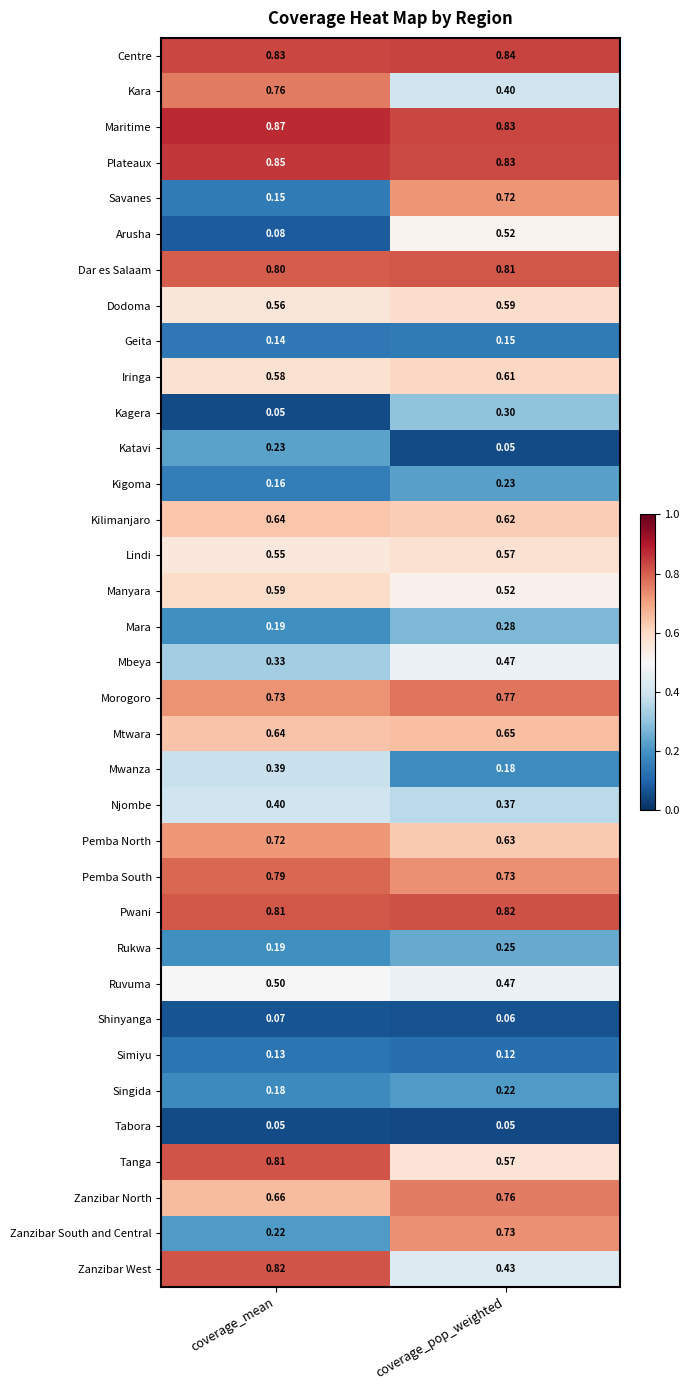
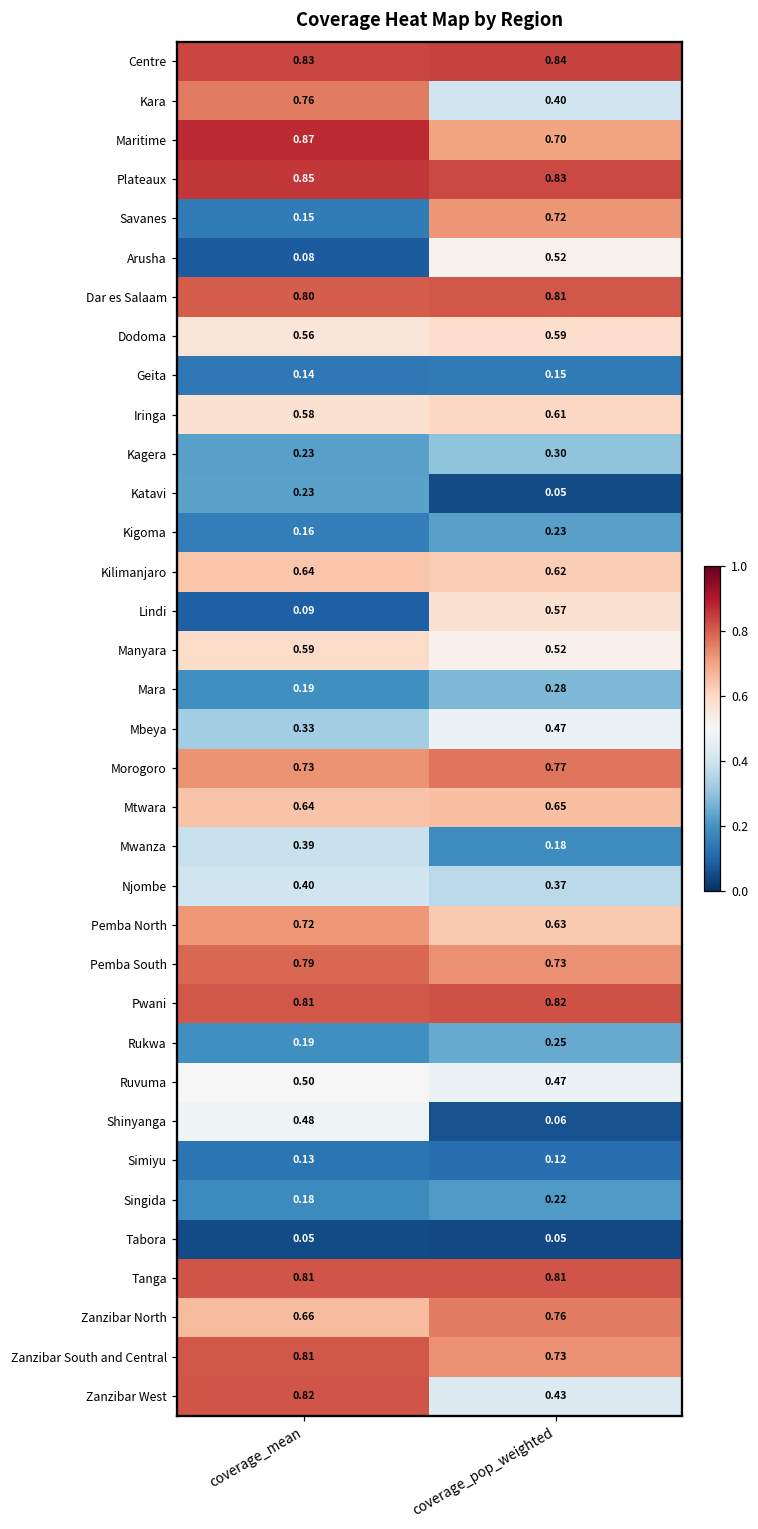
  {
    "Centre": {
      "coverage_mean": 0.83,
      "coverage_pop_weighted": 0.84
    },
    "Kara": {
      "coverage_mean": 0.76,
      "coverage_pop_weighted": 0.40
    },
    "Maritime": {
      "coverage_mean": 0.87,
-     "coverage_pop_weighted": 0.83
+     "coverage_pop_weighted": 0.70
    },
    "Plateaux": {
      "coverage_mean": 0.85,
      "coverage_pop_weighted": 0.83
    },
    "Savanes": {
      "coverage_mean": 0.15,
      "coverage_pop_weighted": 0.72
    },
    "Arusha": {
      "coverage_mean": 0.08,
      "coverage_pop_weighted": 0.52
    },
    "Dar es Salaam": {
      "coverage_mean": 0.80,
      "coverage_pop_weighted": 0.81
    },
    "Dodoma": {
      "coverage_mean": 0.56,
      "coverage_pop_weighted": 0.59
    },
    "Geita": {
      "coverage_mean": 0.14,
      "coverage_pop_weighted": 0.15
    },
    "Iringa": {
      "coverage_mean": 0.58,
      "coverage_pop_weighted": 0.61
    },
    "Kagera": {
-     "coverage_mean": 0.05,
+     "coverage_mean": 0.23,
      "coverage_pop_weighted": 0.30
    },
    "Katavi": {
      "coverage_mean": 0.23,
      "coverage_pop_weighted": 0.05
    },
    "Kigoma": {
      "coverage_mean": 0.16,
      "coverage_pop_weighted": 0.23
    },
    "Kilimanjaro": {
      "coverage_mean": 0.64,
      "coverage_pop_weighted": 0.62
    },
    "Lindi": {
-     "coverage_mean": 0.55,
+     "coverage_mean": 0.09,
      "coverage_pop_weighted": 0.57
    },
    "Manyara": {
      "coverage_mean": 0.59,
      "coverage_pop_weighted": 0.52
    },
    "Mara": {
      "coverage_mean": 0.19,
      "coverage_pop_weighted": 0.28
    },
    "Mbeya": {
      "coverage_mean": 0.33,
      "coverage_pop_weighted": 0.47
    },
    "Morogoro": {
      "coverage_mean": 0.73,
      "coverage_pop_weighted": 0.77
    },
    "Mtwara": {
      "coverage_mean": 0.64,
      "coverage_pop_weighted": 0.65
    },
    "Mwanza": {
      "coverage_mean": 0.39,
      "coverage_pop_weighted": 0.18
    },
    "Njombe": {
      "coverage_mean": 0.40,
      "coverage_pop_weighted": 0.37
    },
    "Pemba North": {
      "coverage_mean": 0.72,
      "coverage_pop_weighted": 0.63
    },
    "Pemba South": {
      "coverage_mean": 0.79,
      "coverage_pop_weighted": 0.73
    },
    "Pwani": {
      "coverage_mean": 0.81,
      "coverage_pop_weighted": 0.82
    },
    "Rukwa": {
      "coverage_mean": 0.19,
      "coverage_pop_weighted": 0.25
    },
    "Ruvuma": {
      "coverage_mean": 0.50,
      "coverage_pop_weighted": 0.47
    },
    "Shinyanga": {
-     "coverage_mean": 0.07,
+     "coverage_mean": 0.48,
      "coverage_pop_weighted": 0.06
    },
    "Simiyu": {
      "coverage_mean": 0.13,
      "coverage_pop_weighted": 0.12
    },
    "Singida": {
      "coverage_mean": 0.18,
      "coverage_pop_weighted": 0.22
    },
    "Tabora": {
      "coverage_mean": 0.05,
      "coverage_pop_weighted": 0.05
    },
    "Tanga": {
      "coverage_mean": 0.81,
-     "coverage_pop_weighted": 0.57
+     "coverage_pop_weighted": 0.81
    },
    "Zanzibar North": {
      "coverage_mean": 0.66,
      "coverage_pop_weighted": 0.76
    },
    "Zanzibar South and Central": {
-     "coverage_mean": 0.22,
+     "coverage_mean": 0.81,
      "coverage_pop_weighted": 0.73
    },
    "Zanzibar West": {
      "coverage_mean": 0.82,
      "coverage_pop_weighted": 0.43
    }
  }
